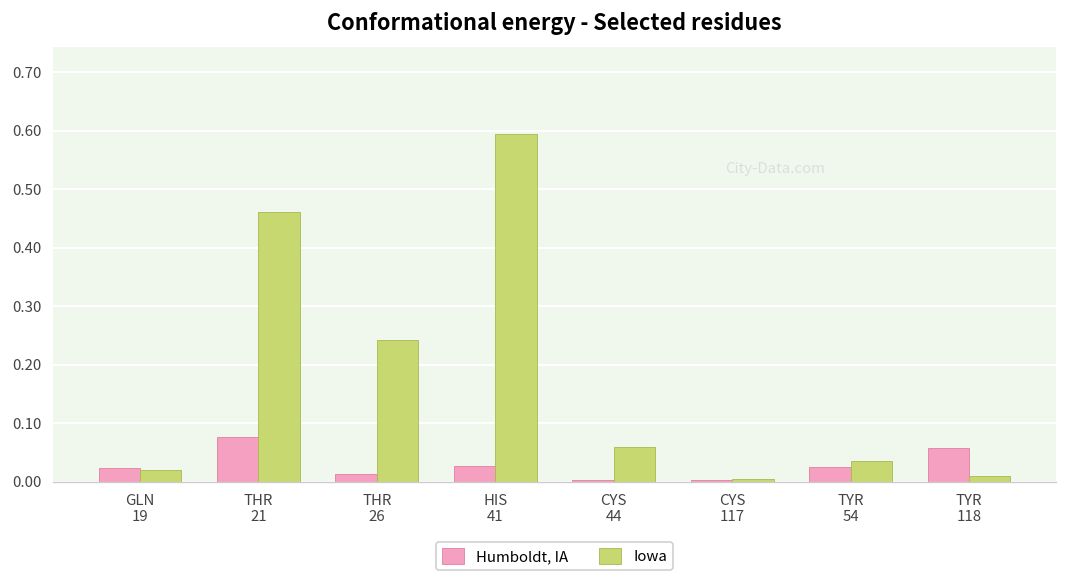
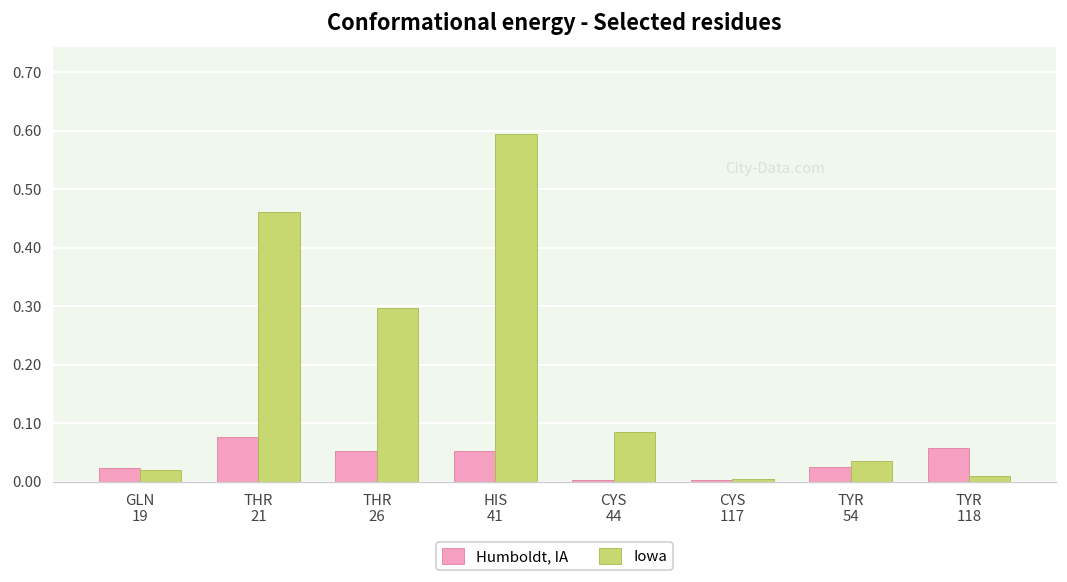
  {
    "Humboldt, IA": {
      "GLN 19": 0.02,
      "THR 21": 0.08,
-     "THR 26": 0.01,
-     "HIS 41": 0.03,
+     "THR 26": 0.05,
+     "HIS 41": 0.05,
      "TYR 54": 0.03,
      "TYR 118": 0.06
    },
    "Iowa": {
      "GLN 19": 0.02,
      "THR 21": 0.46,
-     "THR 26": 0.24,
+     "THR 26": 0.30,
      "HIS 41": 0.59,
-     "CYS 44": 0.06,
+     "CYS 44": 0.08,
      "TYR 54": 0.04,
      "TYR 118": 0.01
    }
  }
